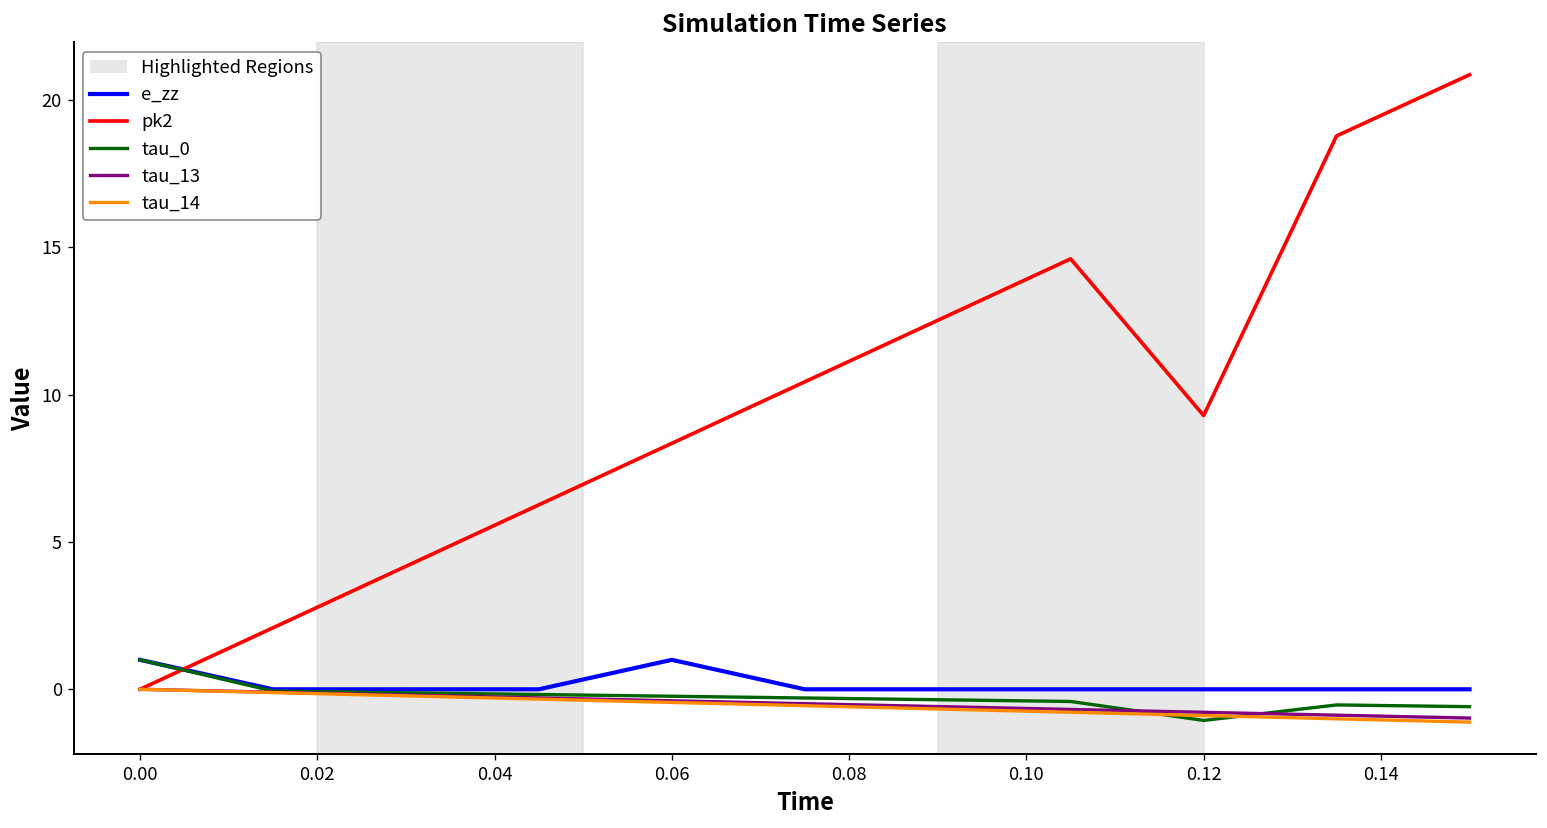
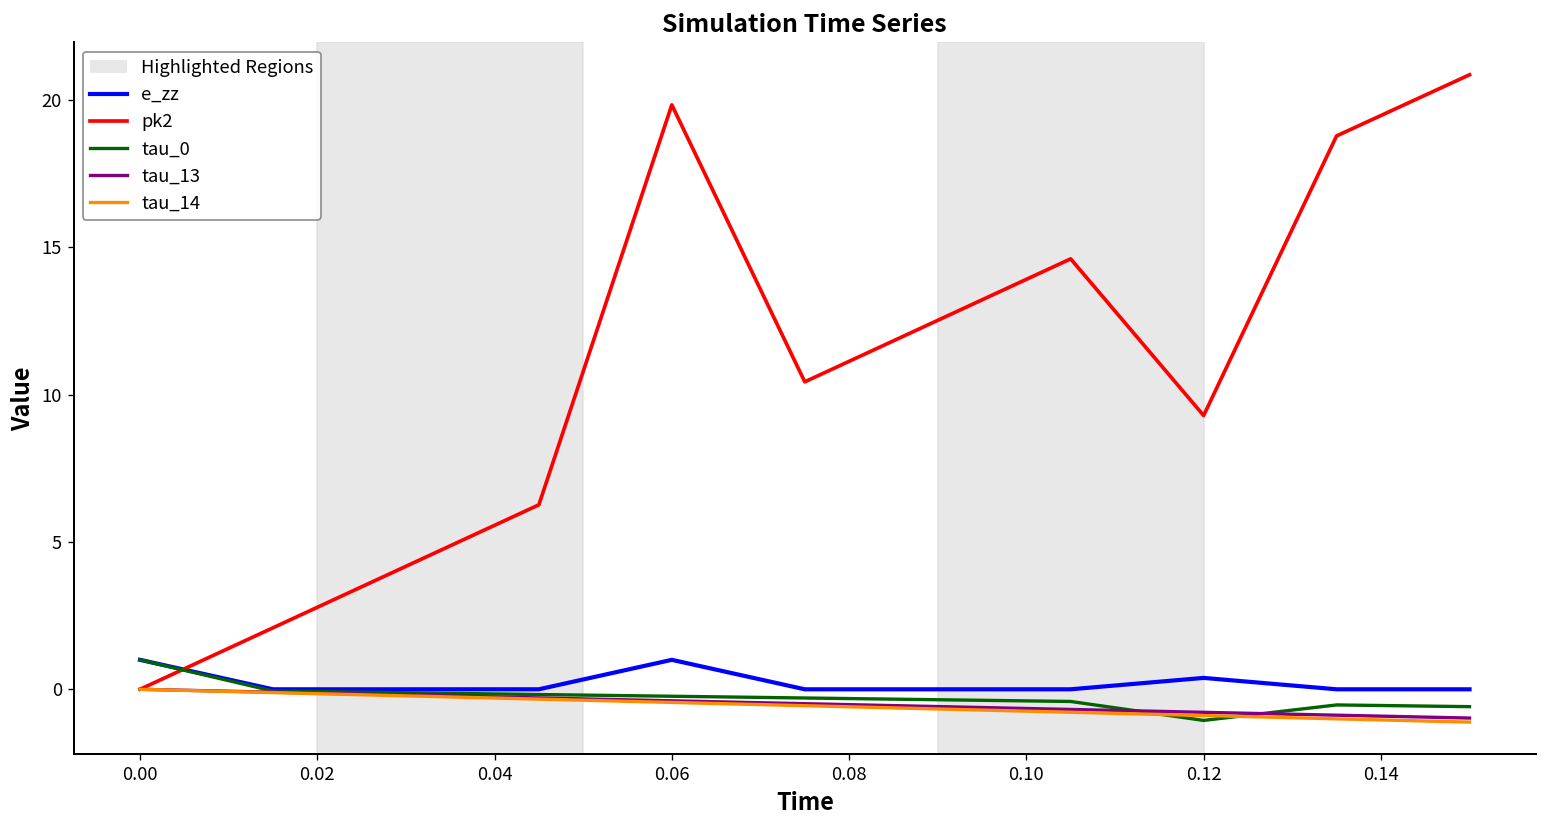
  {
    "e_zz": {
      "0.06": 1.0,
-     "0.12": 0.0
+     "0.12": 0.4
    },
    "pk2": {
-     "0.06": 8.3,
+     "0.06": 19.8,
      "0.12": 9.3
    },
    "tau_0": {
      "0.06": -0.2,
      "0.12": -1.1
    },
    "tau_13": {
      "0.12": -0.8
    },
    "tau_14": {
      "0.12": -0.9
    }
  }
